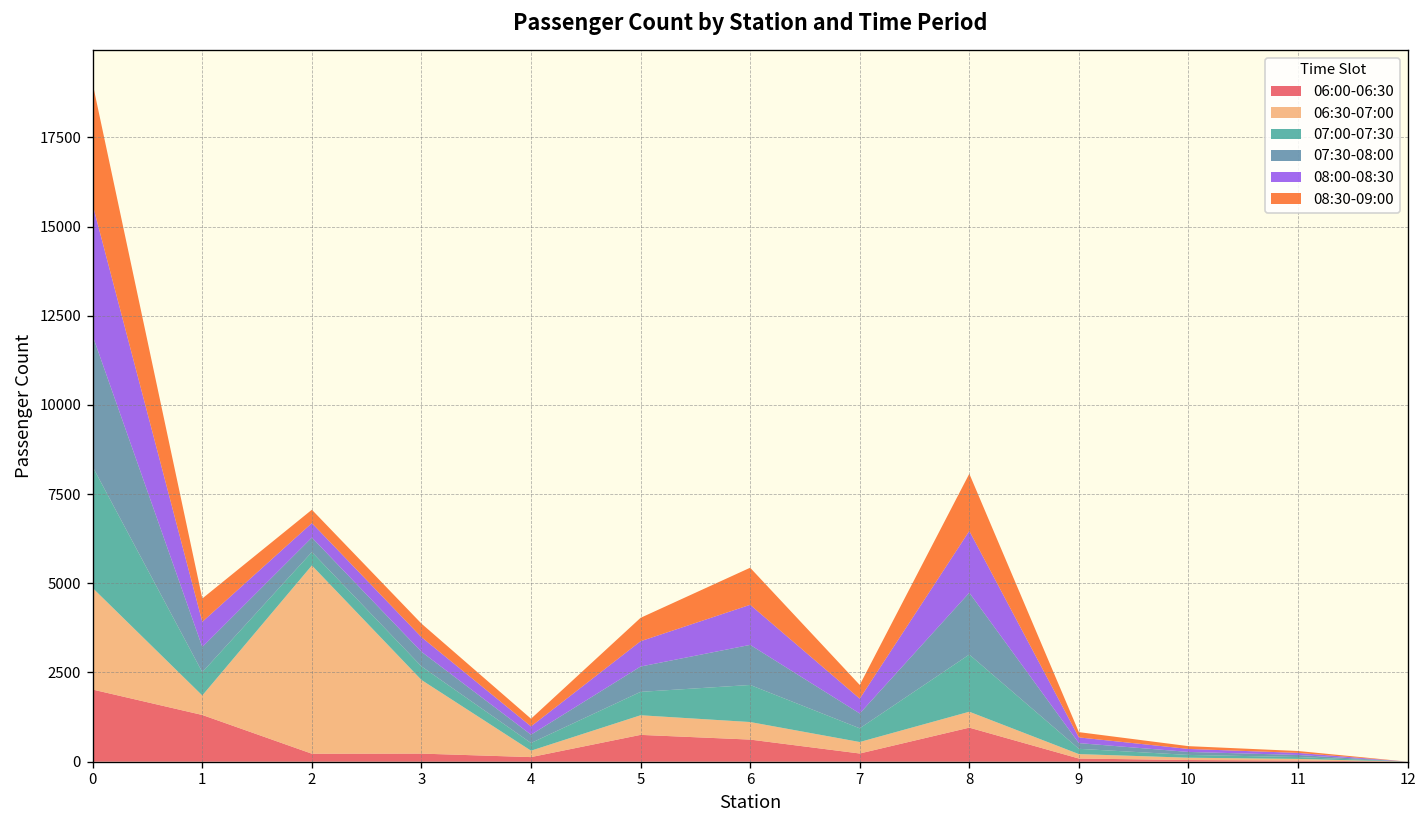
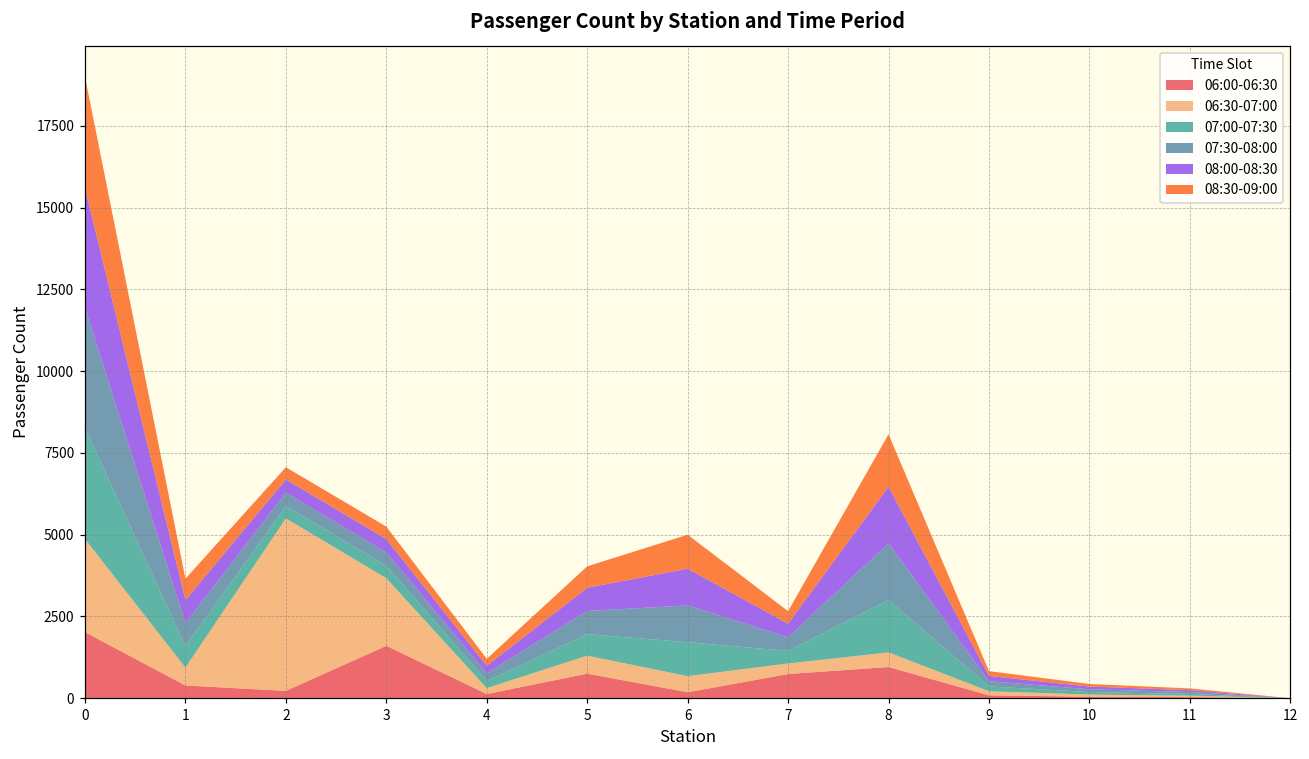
  {
    "06:00-06:30": {
      "0": 2000,
-     "1": 1300,
+     "1": 400,
      "2": 200,
-     "3": 200,
+     "3": 1600,
      "4": 100,
      "5": 800,
-     "6": 600,
-     "7": 200,
+     "6": 200,
+     "7": 700,
      "8": 1000,
      "9": 100
    },
    "06:30-07:00": {
      "0": 2800,
      "1": 500,
      "2": 5300,
      "3": 2100,
      "4": 200,
      "5": 600,
      "6": 500,
      "7": 300,
      "8": 400,
      "9": 100
    },
    "08:00-08:30": {
      "0": 3700,
      "1": 700,
      "2": 400,
      "3": 400,
      "4": 200,
      "5": 700,
      "6": 1100,
      "7": 400,
      "8": 1700,
      "9": 200
    },
    "08:30-09:00": {
      "0": 3400,
      "1": 700,
      "2": 400,
      "3": 400,
      "4": 200,
      "5": 700,
      "6": 1000,
      "7": 400,
      "8": 1600,
      "9": 100
    }
  }
